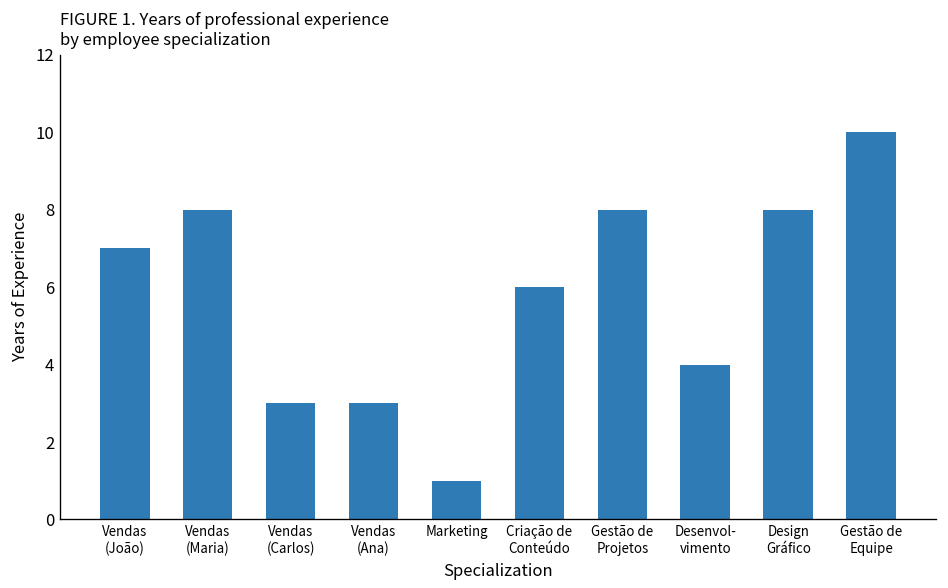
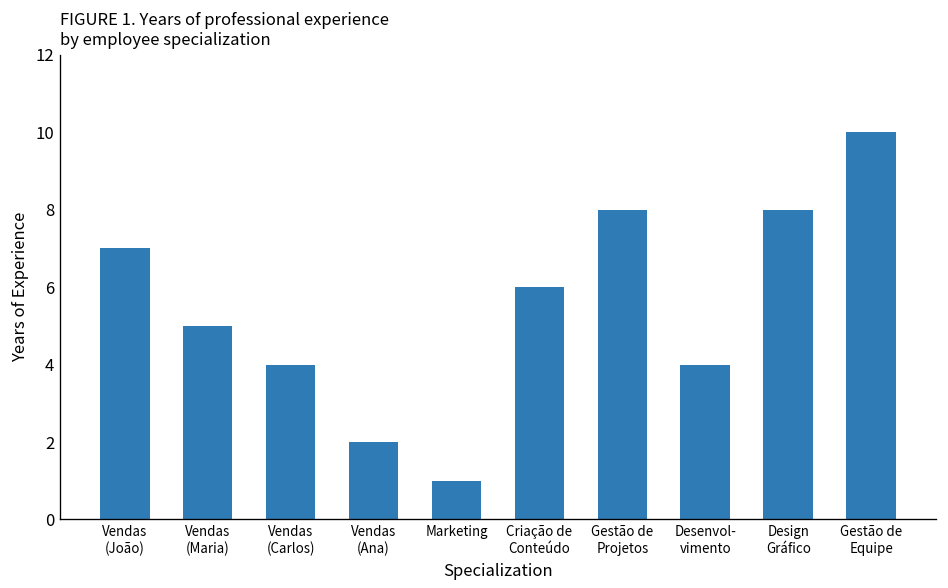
  {
    "Vendas (João)": 7,
-   "Vendas (Maria)": 8,
-   "Vendas (Carlos)": 3,
-   "Vendas (Ana)": 3,
+   "Vendas (Maria)": 5,
+   "Vendas (Carlos)": 4,
+   "Vendas (Ana)": 2,
    "Marketing": 1,
    "Criação de Conteúdo": 6,
    "Gestão de Projetos": 8,
    "Desenvol- vimento": 4,
    "Design Gráfico": 8,
    "Gestão de Equipe": 10
  }
